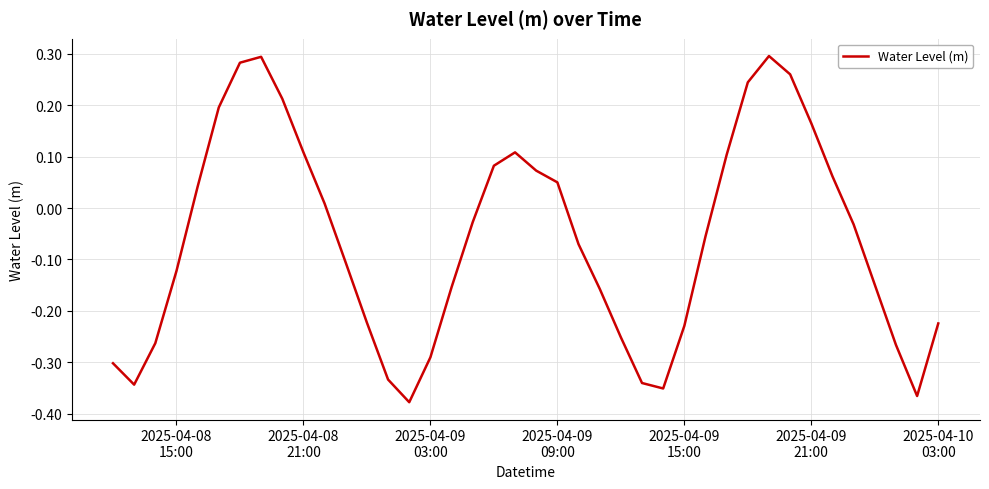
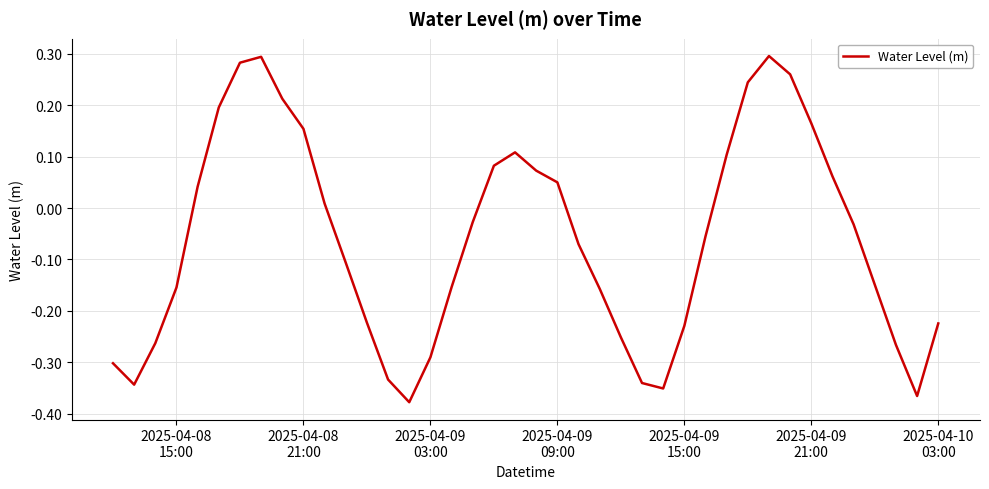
  {
-   "2025-04-08 15:00": -0.12,
-   "2025-04-08 21:00": 0.11,
+   "2025-04-08 15:00": -0.15,
+   "2025-04-08 21:00": 0.15,
    "2025-04-09 03:00": -0.29,
    "2025-04-09 09:00": 0.05,
    "2025-04-09 15:00": -0.23,
    "2025-04-09 21:00": 0.16,
    "2025-04-10 03:00": -0.22
  }
